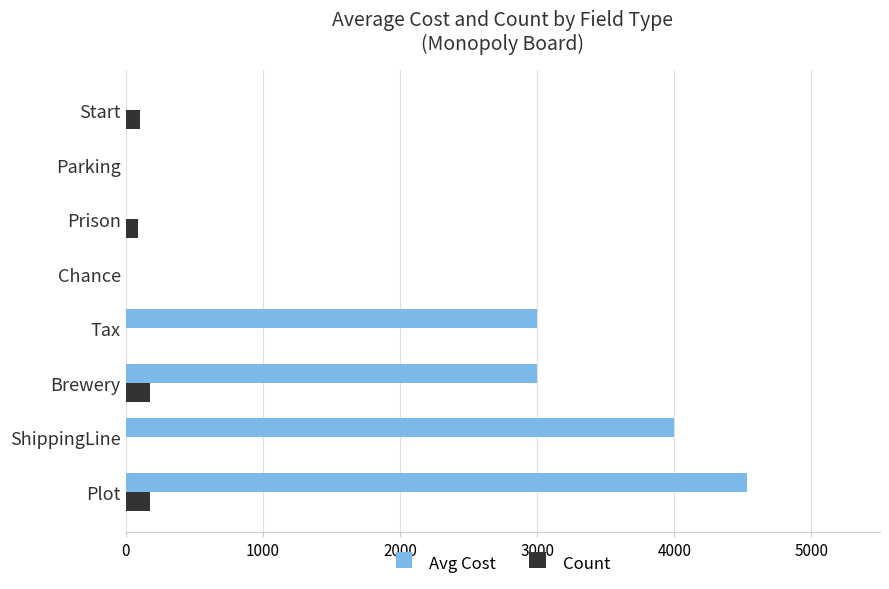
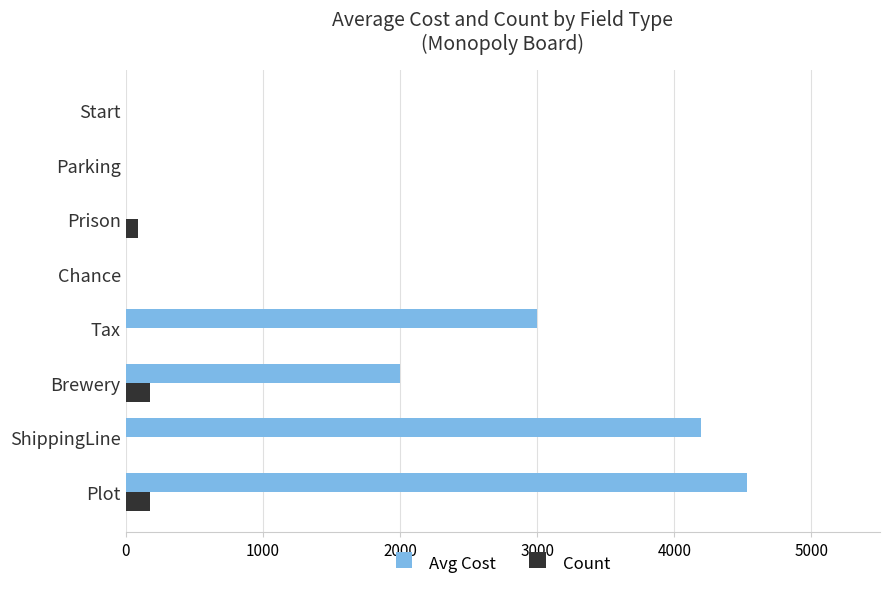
  {
    "Avg Cost": {
      "Start": 0,
      "Parking": 0,
      "Prison": 0,
      "Chance": 0,
      "Tax": 3000,
-     "Brewery": 3000,
-     "ShippingLine": 4000,
+     "Brewery": 2000,
+     "ShippingLine": 4200,
      "Plot": 4530
    },
    "Count": {
-     "Start": 100,
+     "Start": 0,
      "Prison": 90,
      "Brewery": 180,
      "Plot": 180
    }
  }
